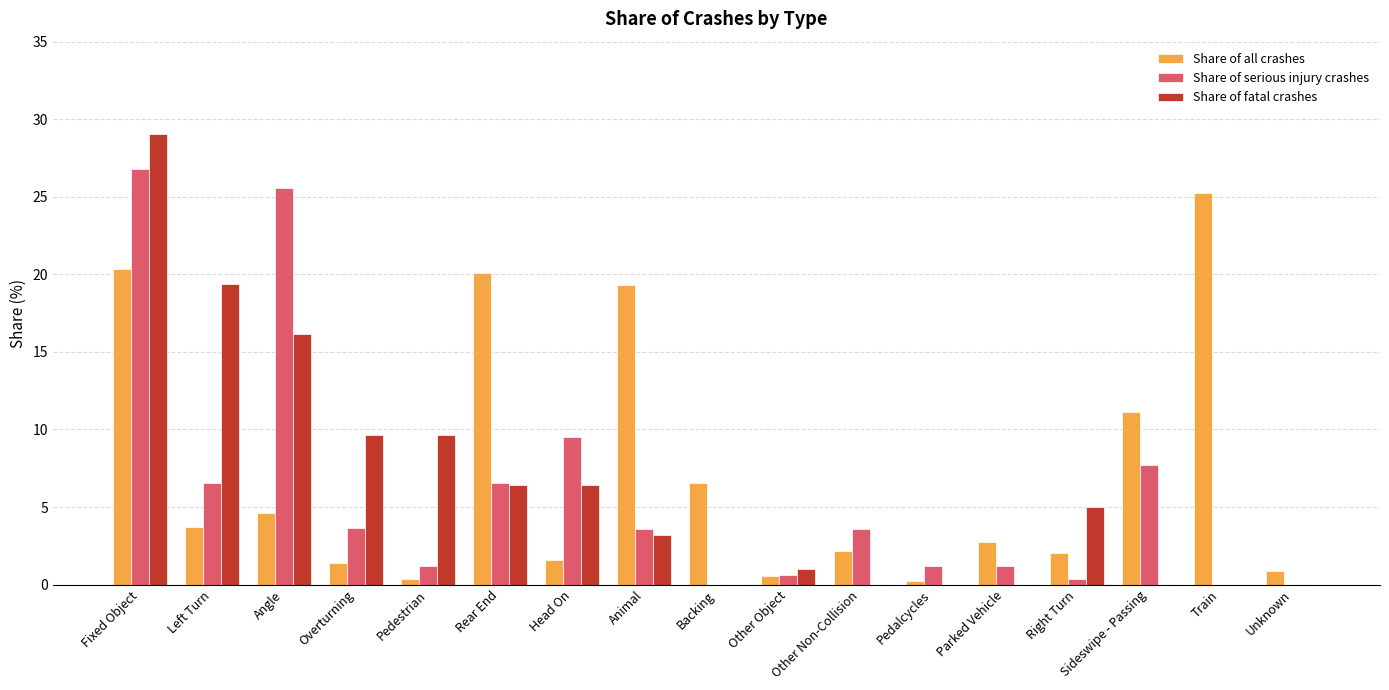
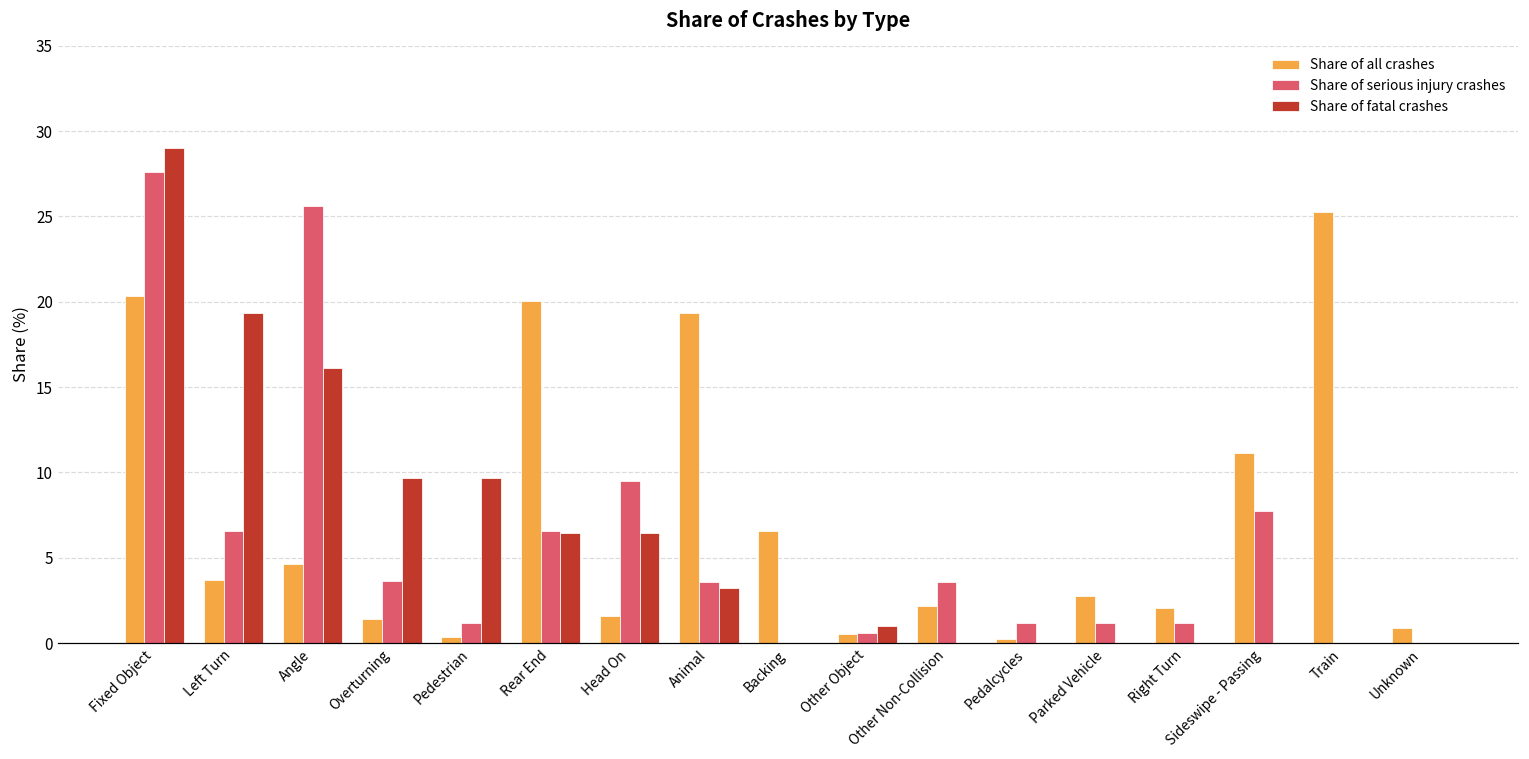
  {
    "Share of all crashes": {
      "Fixed Object": 20.3,
      "Left Turn": 3.7,
      "Angle": 4.6,
      "Overturning": 1.4,
      "Pedestrian": 0.3,
      "Rear End": 20.1,
      "Head On": 1.6,
      "Animal": 19.3,
      "Backing": 6.5,
      "Other Object": 0.6,
      "Other Non-Collision": 2.2,
      "Pedalcycles": 0.3,
      "Parked Vehicle": 2.7,
      "Right Turn": 2.1,
      "Sideswipe - Passing": 11.1,
      "Train": 25.3,
      "Unknown": 0.9
    },
    "Share of serious injury crashes": {
-     "Fixed Object": 26.8,
+     "Fixed Object": 27.6,
      "Left Turn": 6.5,
      "Angle": 25.6,
      "Overturning": 3.6,
      "Pedestrian": 1.2,
      "Rear End": 6.5,
      "Head On": 9.5,
      "Animal": 3.6,
      "Backing": 0.0,
      "Other Object": 0.6,
      "Other Non-Collision": 3.6,
      "Pedalcycles": 1.2,
      "Parked Vehicle": 1.2,
-     "Right Turn": 0.4,
+     "Right Turn": 1.2,
      "Sideswipe - Passing": 7.7,
      "Train": 0.0,
      "Unknown": 0.0
    },
    "Share of fatal crashes": {
      "Fixed Object": 29,
      "Left Turn": 19.4,
      "Angle": 16,
      "Overturning": 9.7,
      "Pedestrian": 9.7,
      "Rear End": 6.5,
      "Head On": 6.5,
      "Animal": 3.2,
      "Backing": 0,
      "Other Object": 1,
      "Other Non-Collision": 0,
      "Pedalcycles": 0,
      "Parked Vehicle": 0,
-     "Right Turn": 5,
+     "Right Turn": 0,
      "Sideswipe - Passing": 0,
      "Train": 0,
      "Unknown": 0
    }
  }
